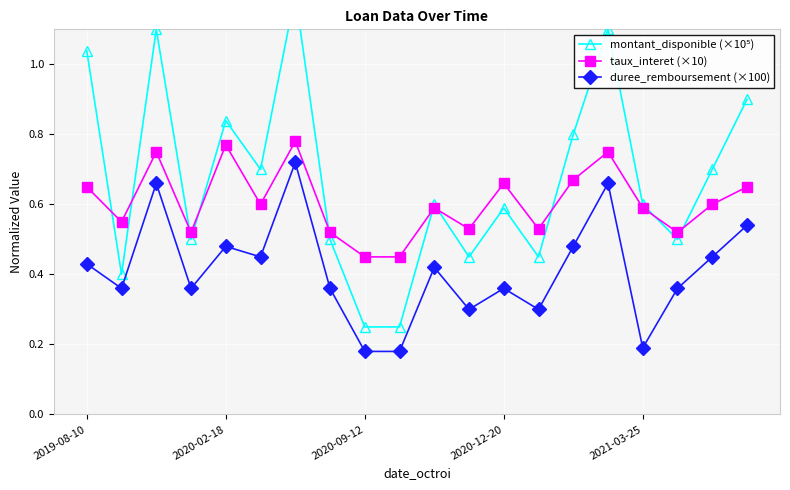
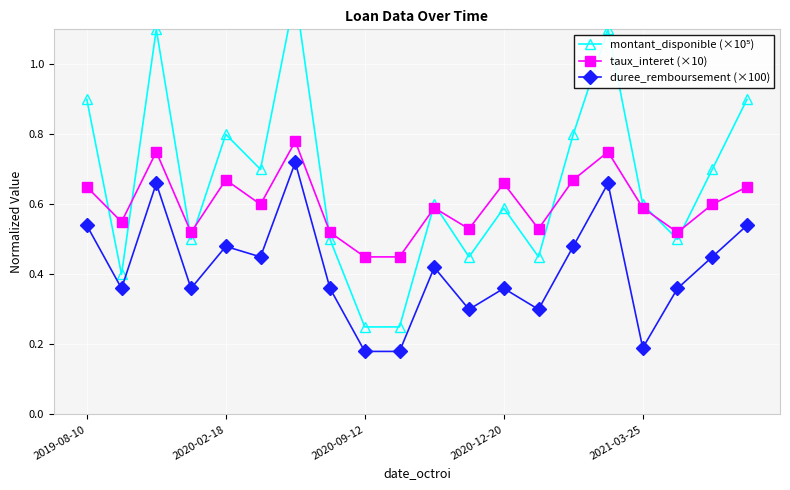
  {
    "montant_disponible (×10⁵)": {
-     "2019-08-10": 1.04,
-     "2020-02-18": 0.84,
+     "2019-08-10": 0.90,
+     "2020-02-18": 0.80,
      "2020-09-12": 0.25,
      "2020-12-20": 0.59,
      "2021-03-25": 0.60
    },
    "taux_interet (×10)": {
      "2019-08-10": 0.65,
-     "2020-02-18": 0.77,
+     "2020-02-18": 0.67,
      "2020-09-12": 0.45,
      "2020-12-20": 0.66,
      "2021-03-25": 0.59
    },
    "duree_remboursement (×100)": {
-     "2019-08-10": 0.43,
+     "2019-08-10": 0.54,
      "2020-02-18": 0.48,
      "2020-09-12": 0.18,
      "2020-12-20": 0.36,
      "2021-03-25": 0.19
    }
  }
